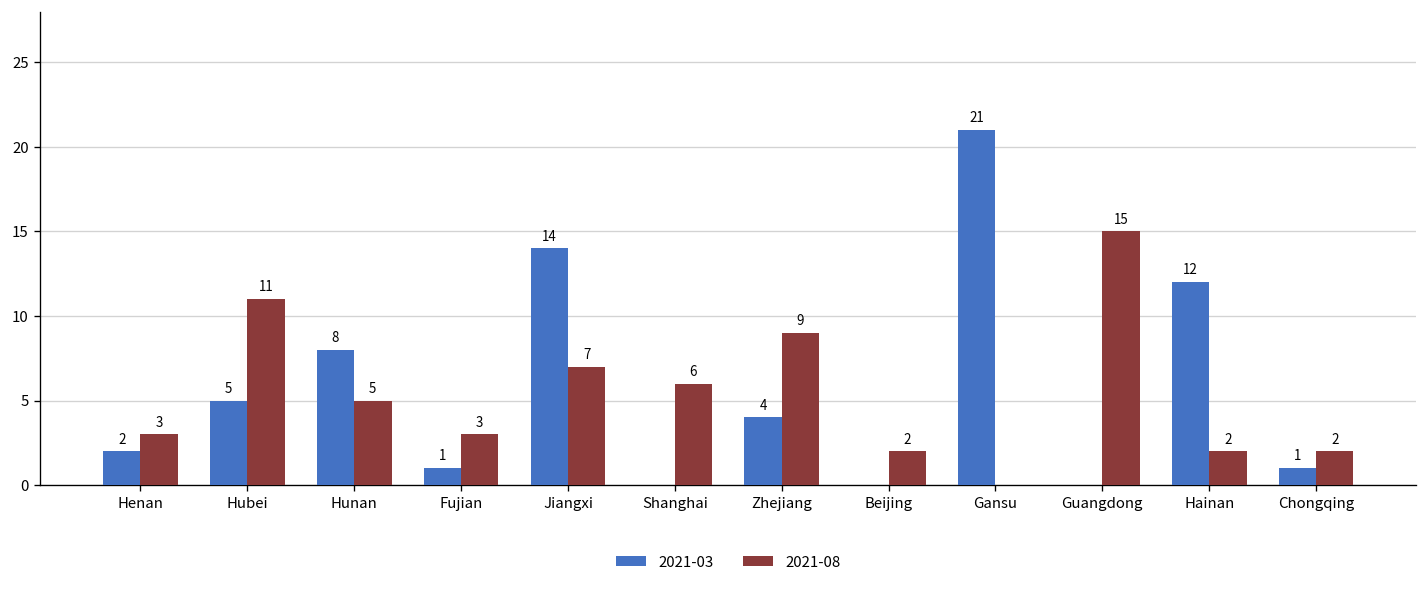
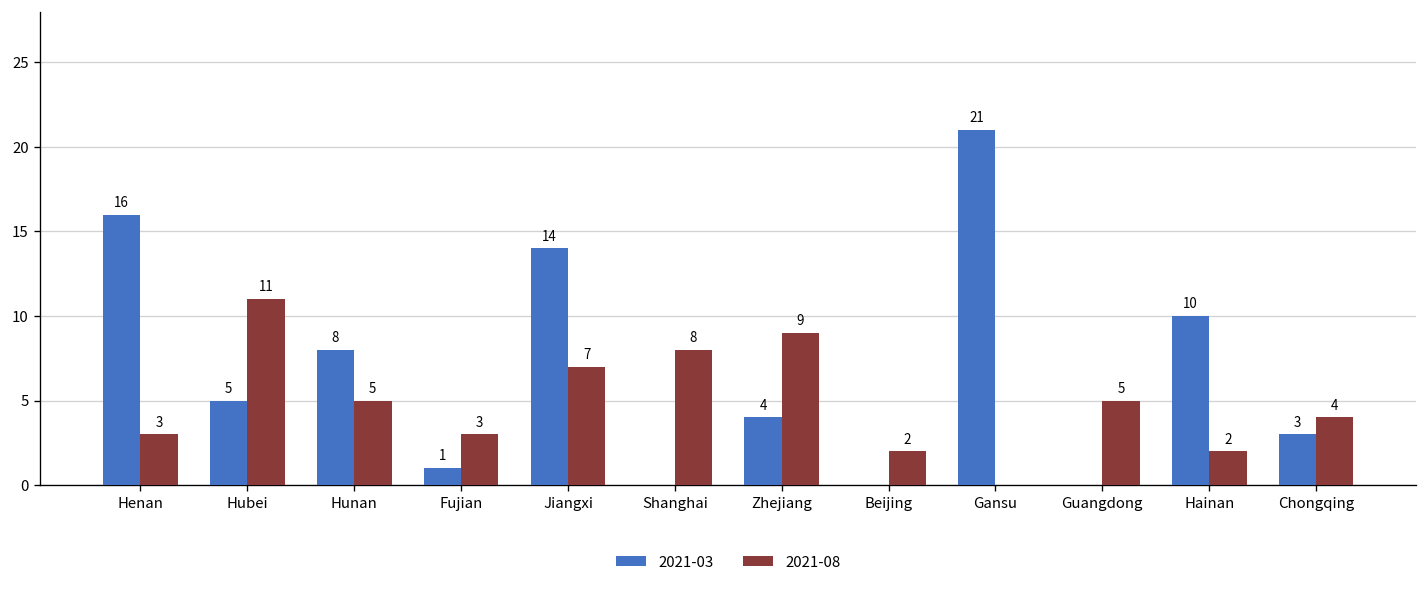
  {
    "2021-03": {
-     "Henan": 2,
+     "Henan": 16,
      "Hubei": 5,
      "Hunan": 8,
      "Fujian": 1,
      "Jiangxi": 14,
      "Zhejiang": 4,
      "Gansu": 21,
-     "Hainan": 12,
-     "Chongqing": 1
+     "Hainan": 10,
+     "Chongqing": 3
    },
    "2021-08": {
      "Henan": 3,
      "Hubei": 11,
      "Hunan": 5,
      "Fujian": 3,
      "Jiangxi": 7,
-     "Shanghai": 6,
+     "Shanghai": 8,
      "Zhejiang": 9,
      "Beijing": 2,
-     "Guangdong": 15,
+     "Guangdong": 5,
      "Hainan": 2,
-     "Chongqing": 2
+     "Chongqing": 4
    }
  }
